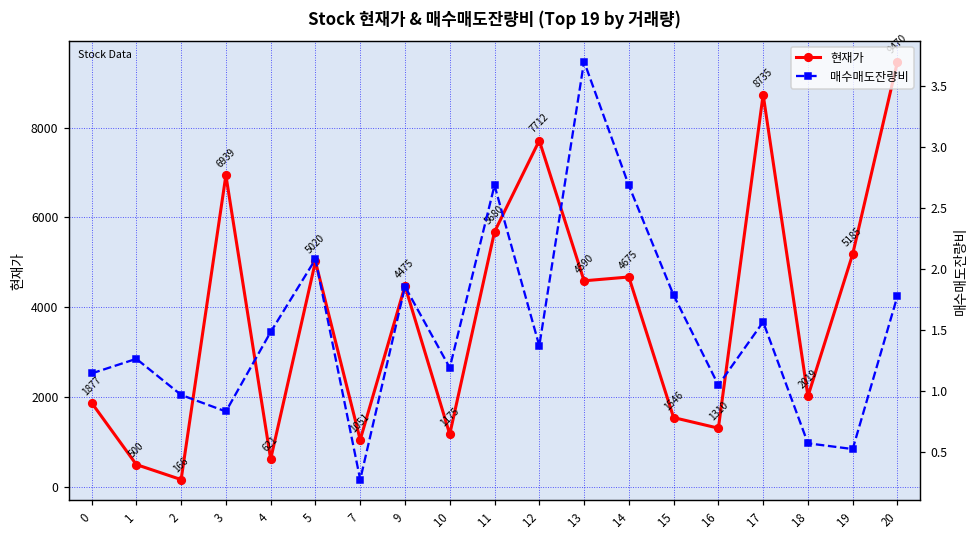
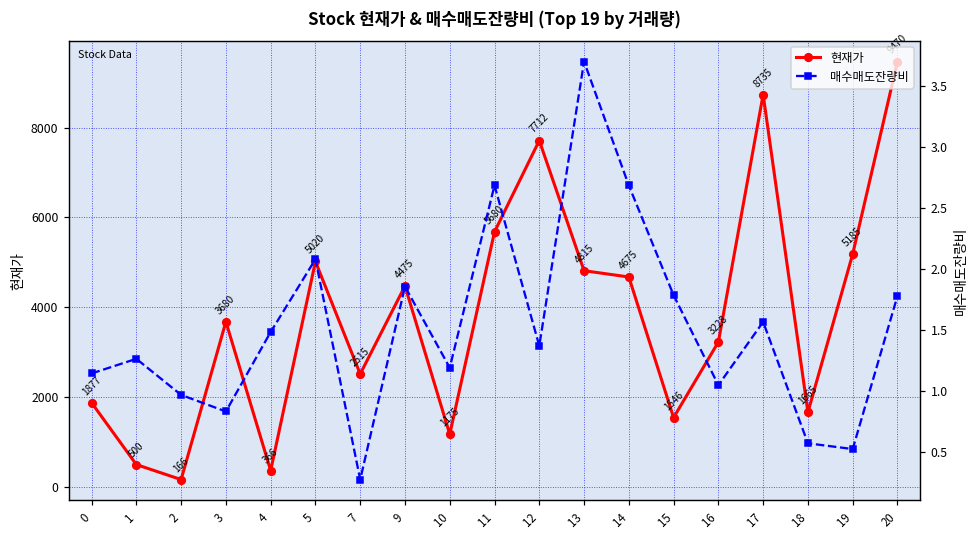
  {
    "현재가": {
      "1": 500,
      "2": 166,
-     "3": 6939,
-     "4": 621,
+     "3": 3680,
+     "4": 366,
      "5": 5020,
-     "7": 1051,
+     "7": 2515,
      "9": 4475,
      "10": 1175,
      "11": 5680,
      "12": 7712,
-     "13": 4590,
+     "13": 4815,
      "14": 4675,
      "15": 1546,
-     "16": 1310,
+     "16": 3228,
      "17": 8735,
-     "18": 2019,
+     "18": 1665,
      "19": 5185
    }
  }
